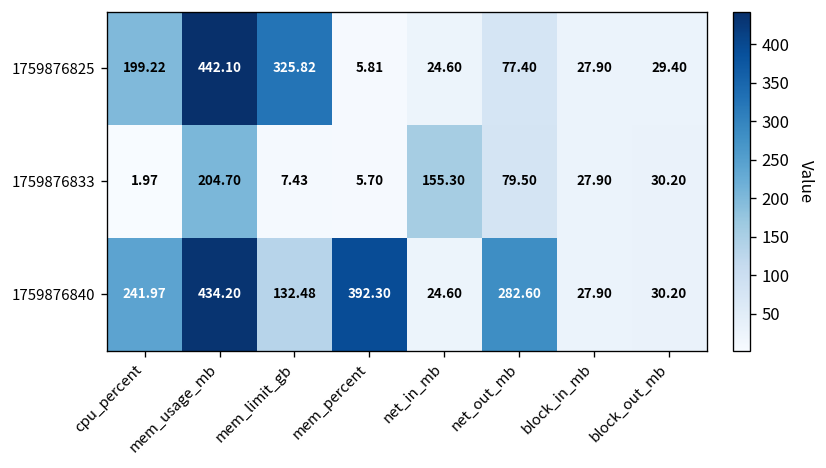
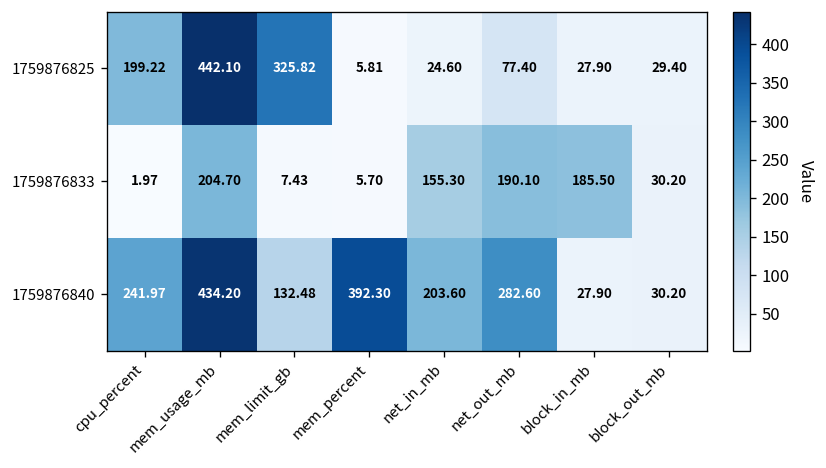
  {
    "1759876825": {
      "cpu_percent": 199.22,
      "mem_usage_mb": 442.10,
      "mem_limit_gb": 325.82,
      "mem_percent": 5.81,
      "net_in_mb": 24.60,
      "net_out_mb": 77.40,
      "block_in_mb": 27.90,
      "block_out_mb": 29.40
    },
    "1759876833": {
      "cpu_percent": 1.97,
      "mem_usage_mb": 204.70,
      "mem_limit_gb": 7.43,
      "mem_percent": 5.70,
      "net_in_mb": 155.30,
-     "net_out_mb": 79.50,
-     "block_in_mb": 27.90,
+     "net_out_mb": 190.10,
+     "block_in_mb": 185.50,
      "block_out_mb": 30.20
    },
    "1759876840": {
      "cpu_percent": 241.97,
      "mem_usage_mb": 434.20,
      "mem_limit_gb": 132.48,
      "mem_percent": 392.30,
-     "net_in_mb": 24.60,
+     "net_in_mb": 203.60,
      "net_out_mb": 282.60,
      "block_in_mb": 27.90,
      "block_out_mb": 30.20
    }
  }
